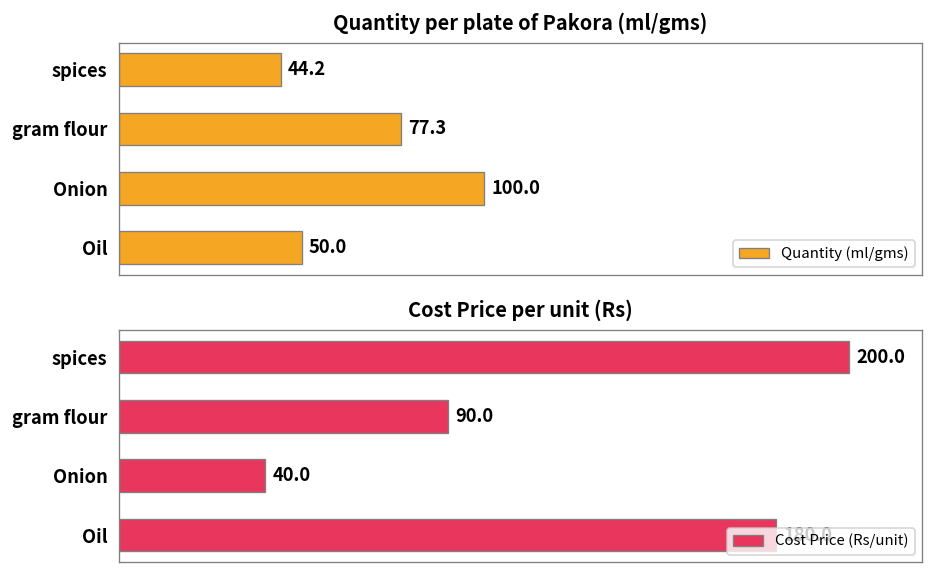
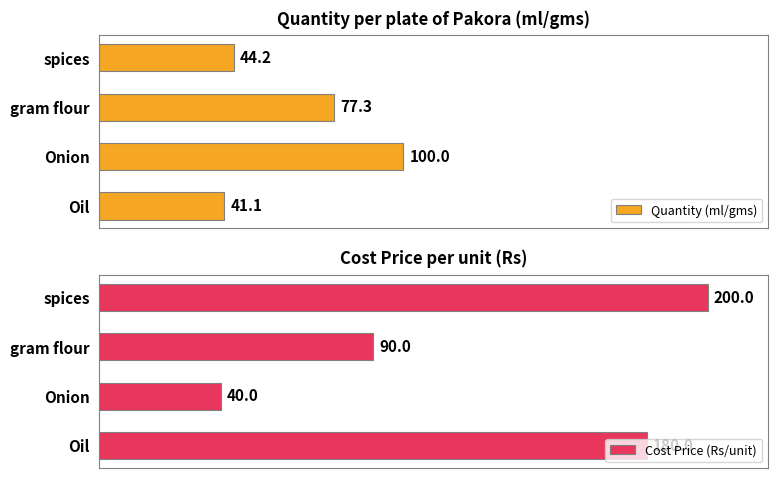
  {
    "Quantity per plate of Pakora (ml/gms)": {
      "spices": 44.2,
      "gram flour": 77.3,
      "Onion": 100.0,
-     "Oil": 50.0
+     "Oil": 41.1
    },
    "Cost Price per unit (Rs)": {
      "spices": 200.0,
      "gram flour": 90.0,
      "Onion": 40.0
    }
  }
